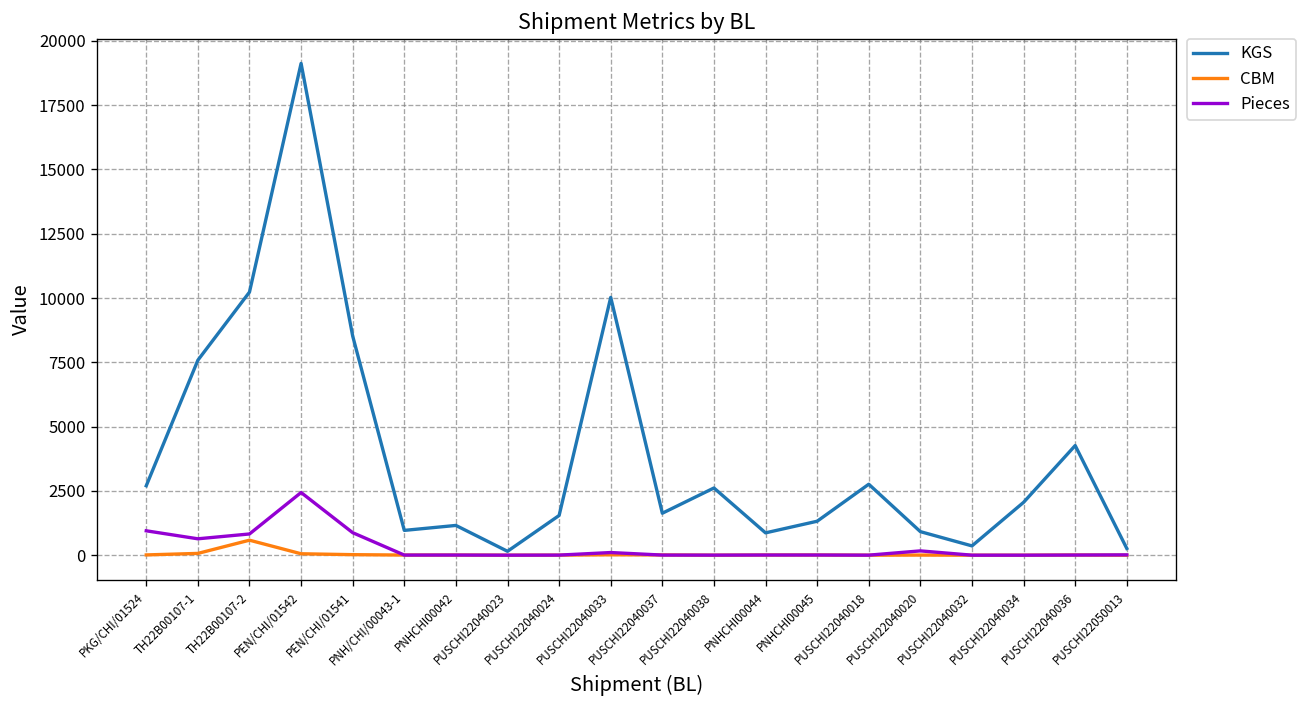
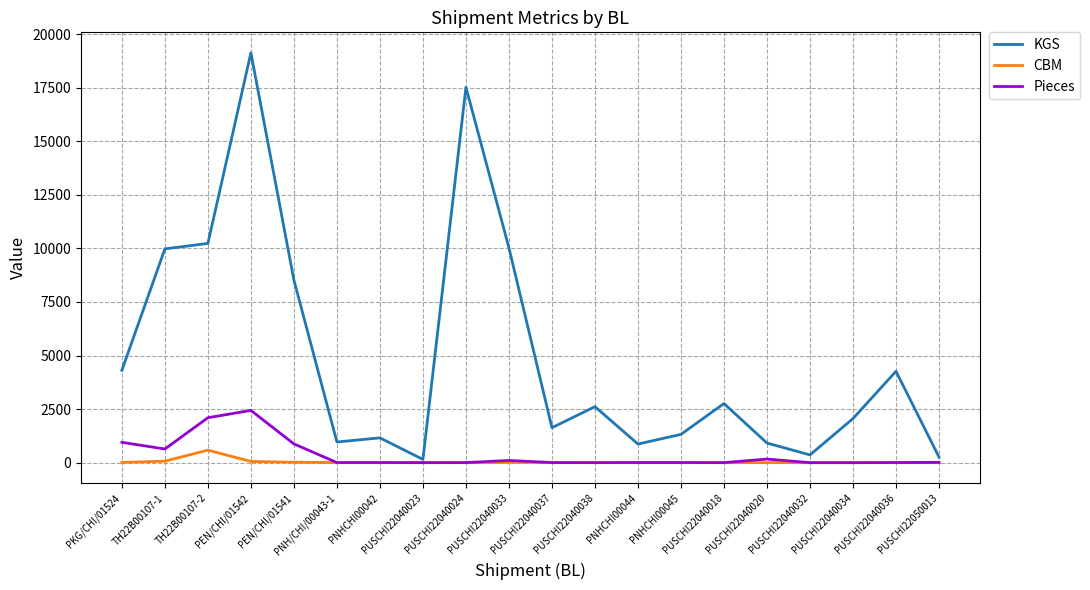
  {
    "KGS": {
-     "PKG/CHI/01524": 2700,
-     "TH22B00107-1": 7600,
+     "PKG/CHI/01524": 4300,
+     "TH22B00107-1": 10000,
      "TH22B00107-2": 10200,
      "PEN/CHI/01542": 19100,
      "PEN/CHI/01541": 8500,
      "PNH/CHI/00043-1": 1000,
      "PNHCHI00042": 1200,
      "PUSCHI22040023": 200,
-     "PUSCHI22040024": 1500,
+     "PUSCHI22040024": 17500,
      "PUSCHI22040033": 10000,
      "PUSCHI22040037": 1600,
      "PUSCHI22040038": 2600,
      "PNHCHI00044": 900,
      "PNHCHI00045": 1300,
      "PUSCHI22040018": 2800,
      "PUSCHI22040020": 900,
      "PUSCHI22040032": 400,
      "PUSCHI22040034": 2100,
      "PUSCHI22040036": 4300,
      "PUSCHI22050013": 300
    },
    "CBM": {
      "PKG/CHI/01524": 0,
      "TH22B00107-1": 100,
      "TH22B00107-2": 600,
      "PEN/CHI/01542": 100,
      "PEN/CHI/01541": 0,
      "PUSCHI22040020": 0
    },
    "Pieces": {
      "PKG/CHI/01524": 900,
      "TH22B00107-1": 600,
-     "TH22B00107-2": 800,
+     "TH22B00107-2": 2100,
      "PEN/CHI/01542": 2400,
      "PEN/CHI/01541": 900,
      "PUSCHI22040020": 200
    }
  }
